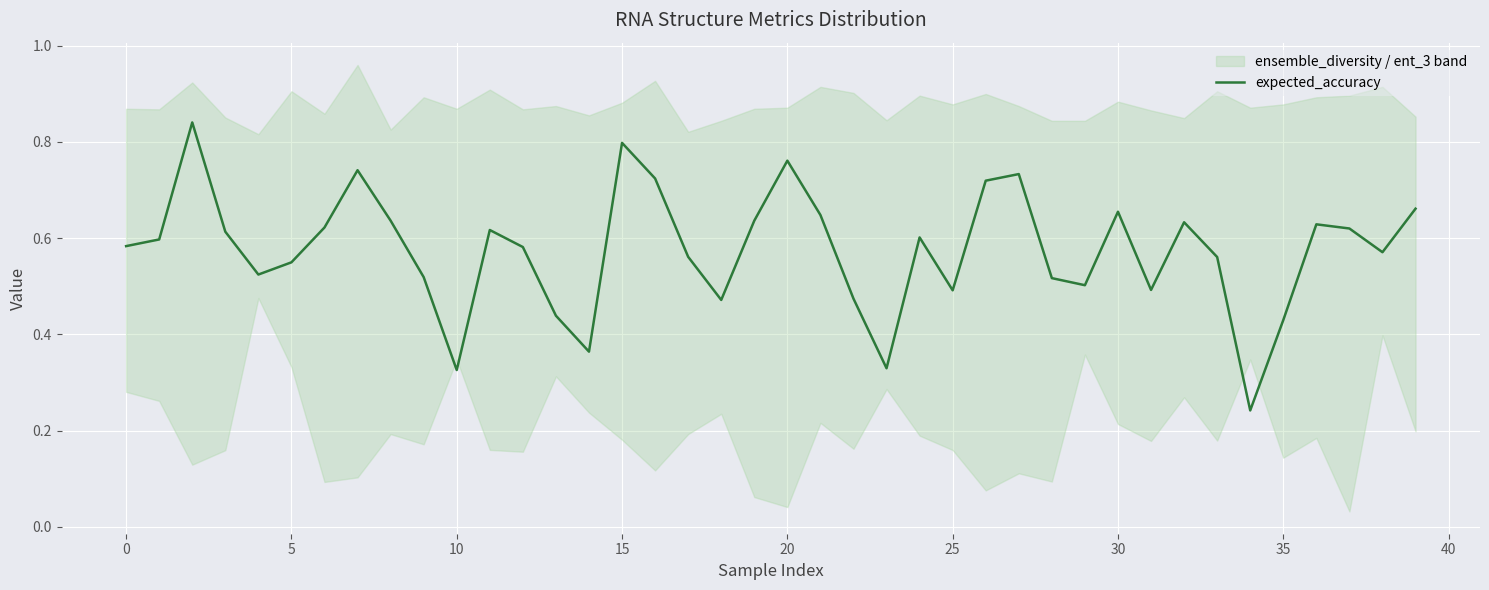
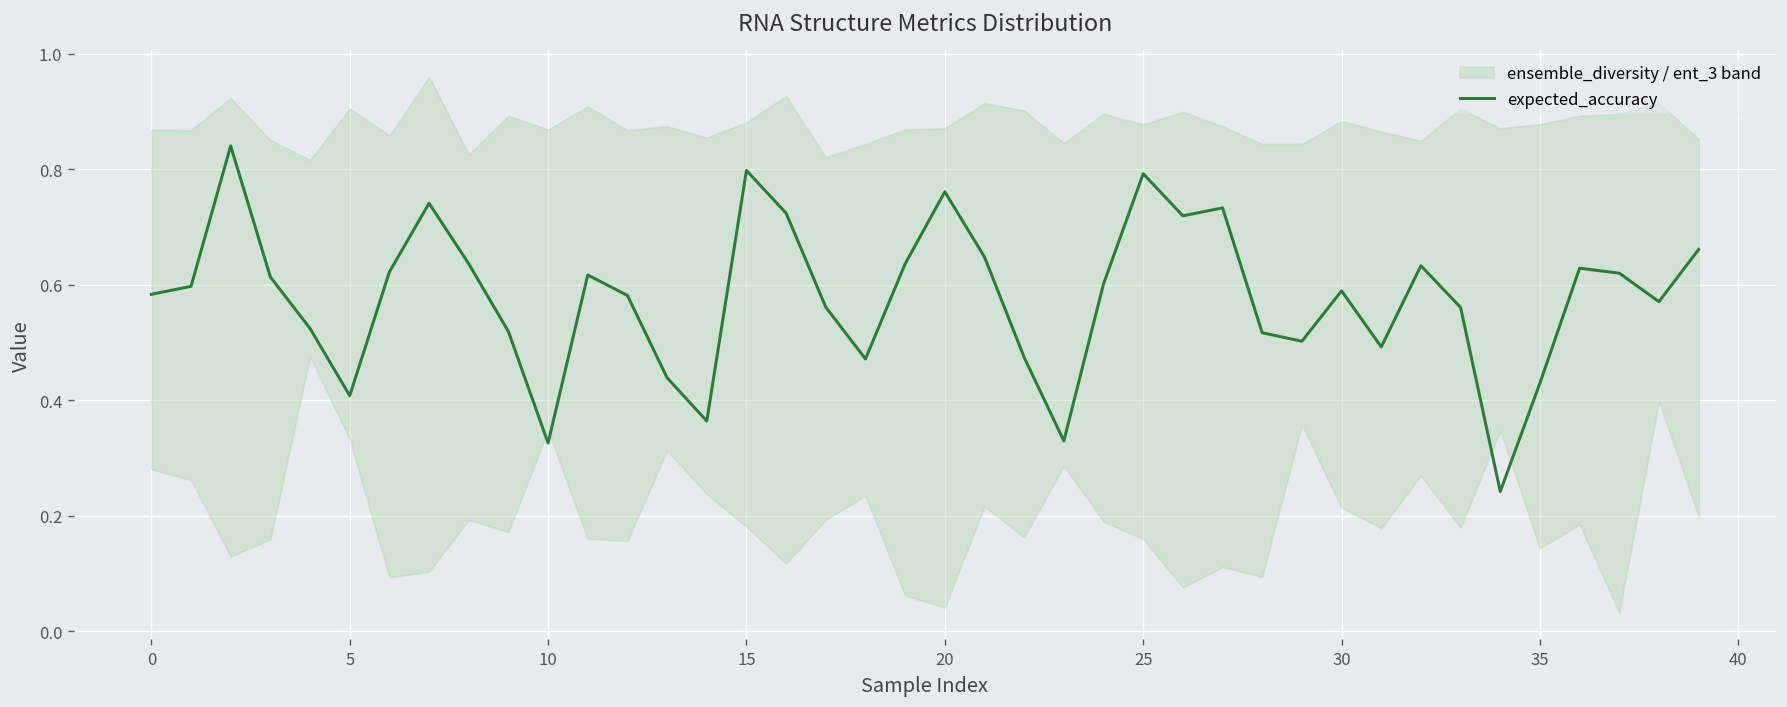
  {
    "expected_accuracy": {
      "0": 0.58,
-     "5": 0.55,
+     "5": 0.41,
      "10": 0.33,
      "15": 0.80,
      "20": 0.76,
-     "25": 0.49,
-     "30": 0.65,
+     "25": 0.79,
+     "30": 0.59,
      "35": 0.43
    }
  }
